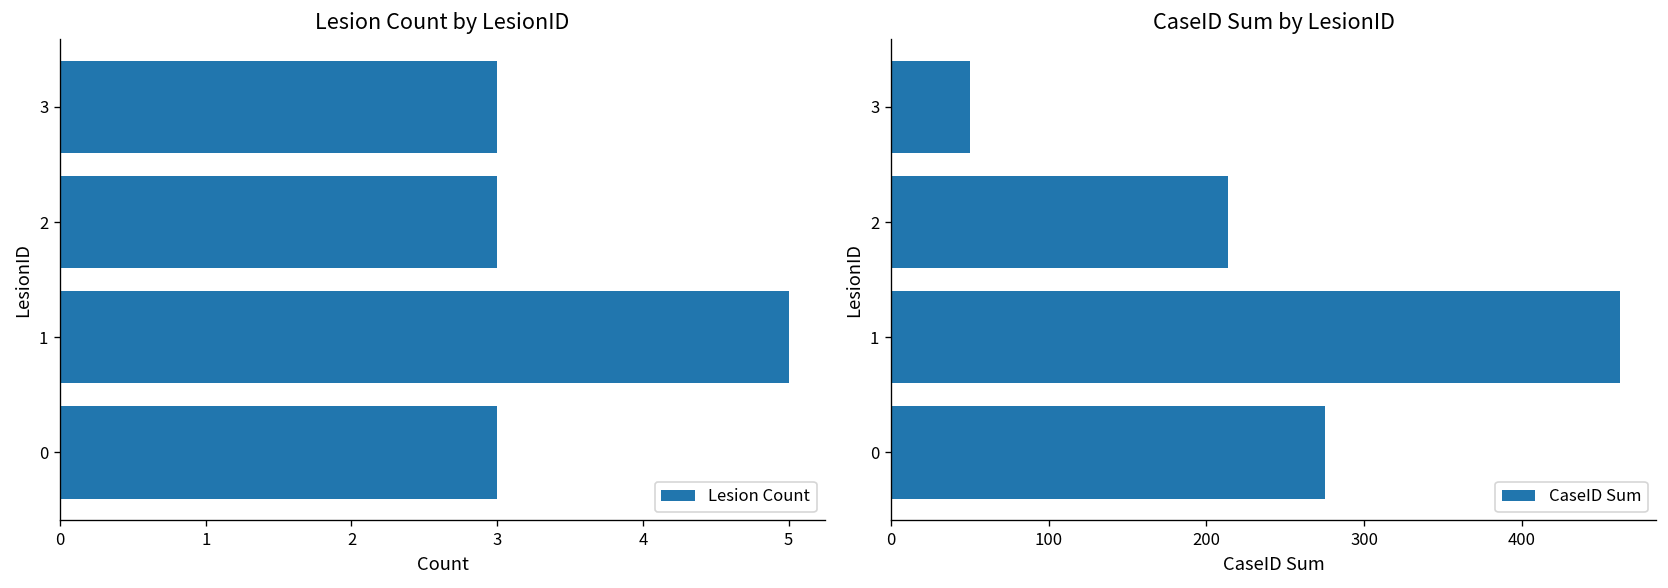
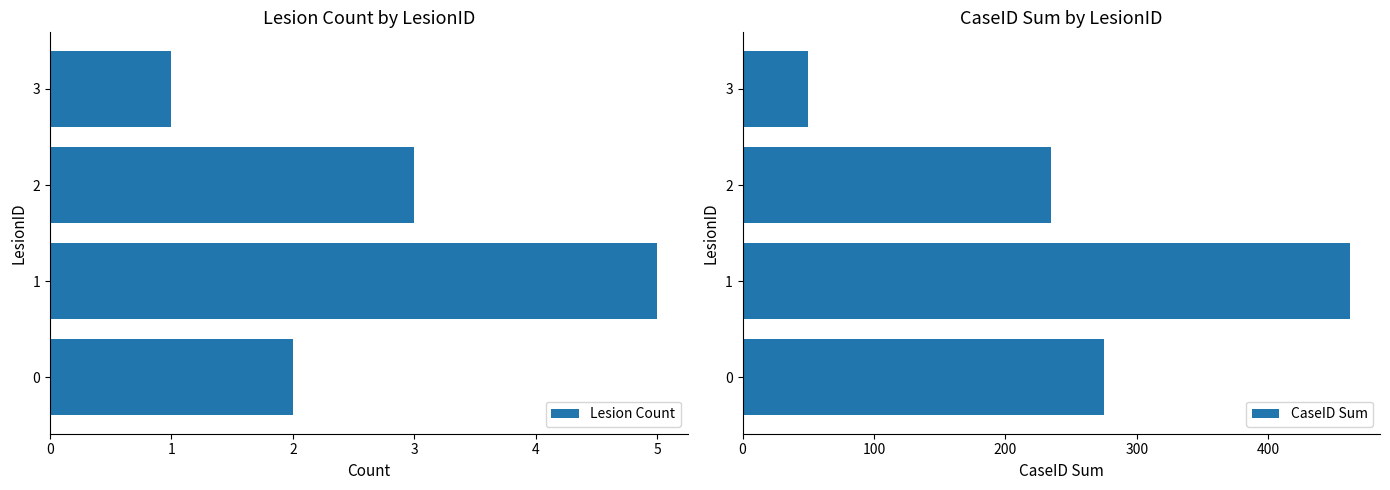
  {
    "Lesion Count by LesionID": {
-     "3": 3,
+     "3": 1,
      "2": 3,
      "1": 5,
-     "0": 3
+     "0": 2
    },
    "CaseID Sum by LesionID": {
      "3": 50,
-     "2": 214,
+     "2": 235,
      "1": 462,
      "0": 275
    }
  }
